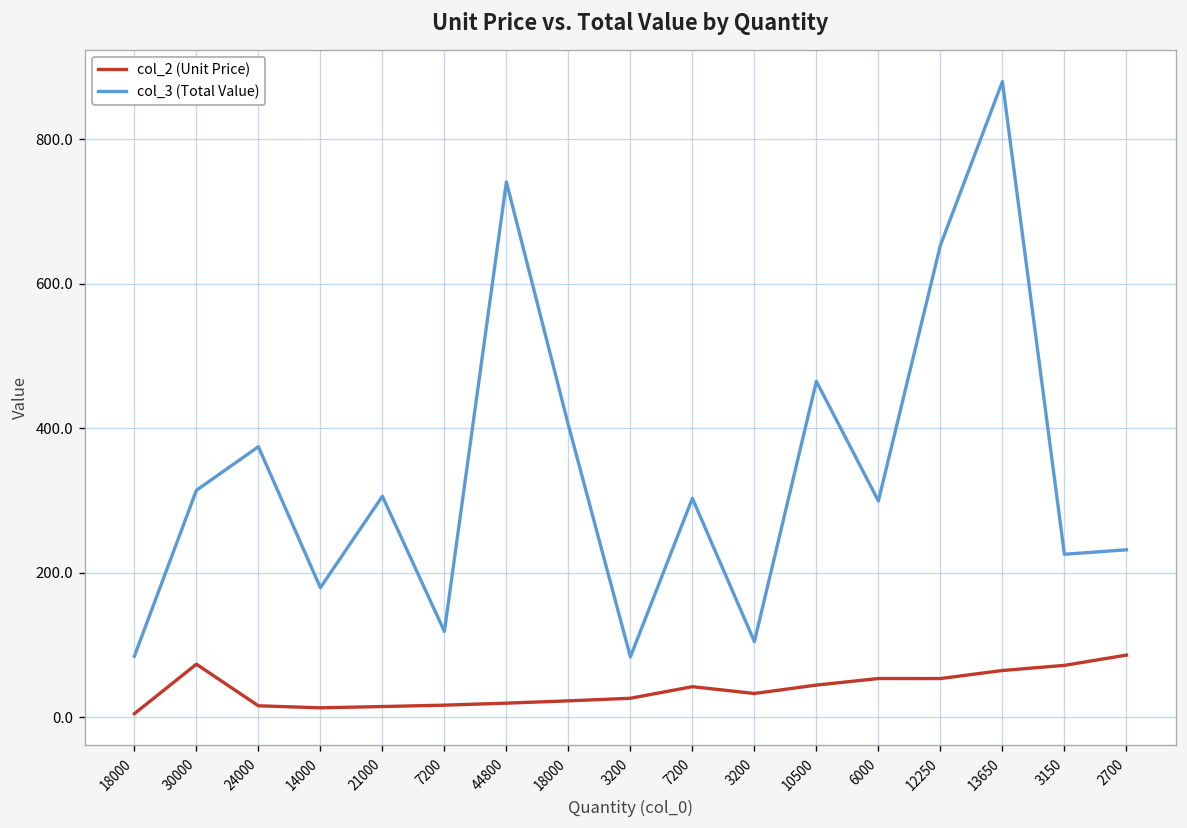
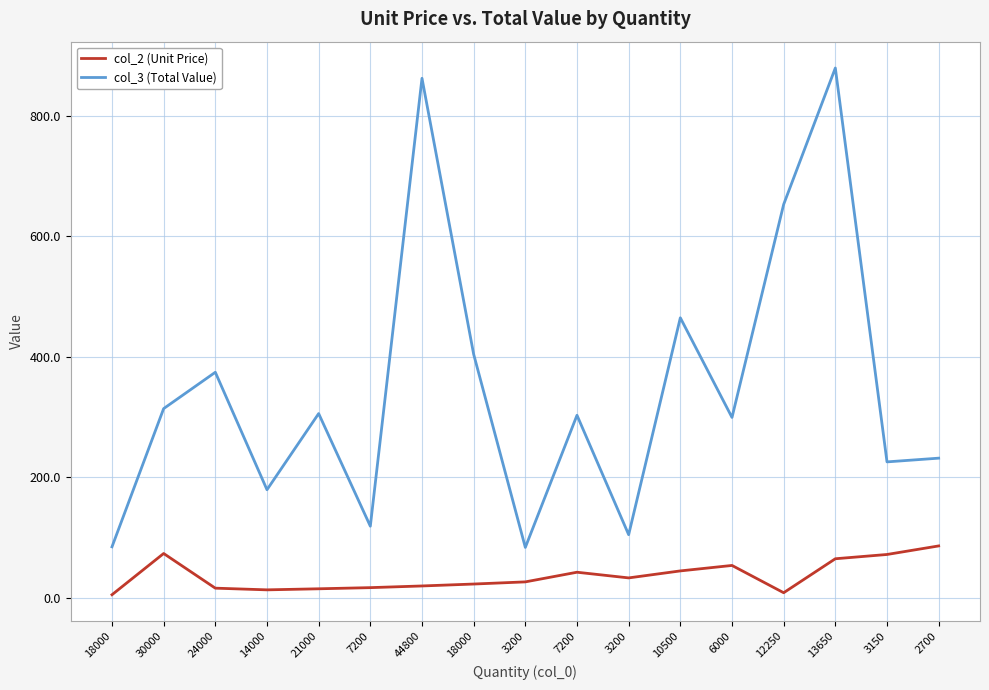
  {
    "col_2 (Unit Price)": {
      "30000": 70,
      "24000": 20,
      "14000": 10,
      "21000": 10,
      "44800": 20,
      "10500": 40,
      "6000": 50,
-     "12250": 50,
+     "12250": 10,
      "13650": 60,
      "3150": 70,
      "2700": 90
    },
    "col_3 (Total Value)": {
      "30000": 310,
      "24000": 370,
      "14000": 180,
      "21000": 310,
-     "44800": 740,
+     "44800": 860,
      "10500": 460,
      "6000": 300,
      "12250": 650,
      "13650": 880,
      "3150": 230,
      "2700": 230
    }
  }
